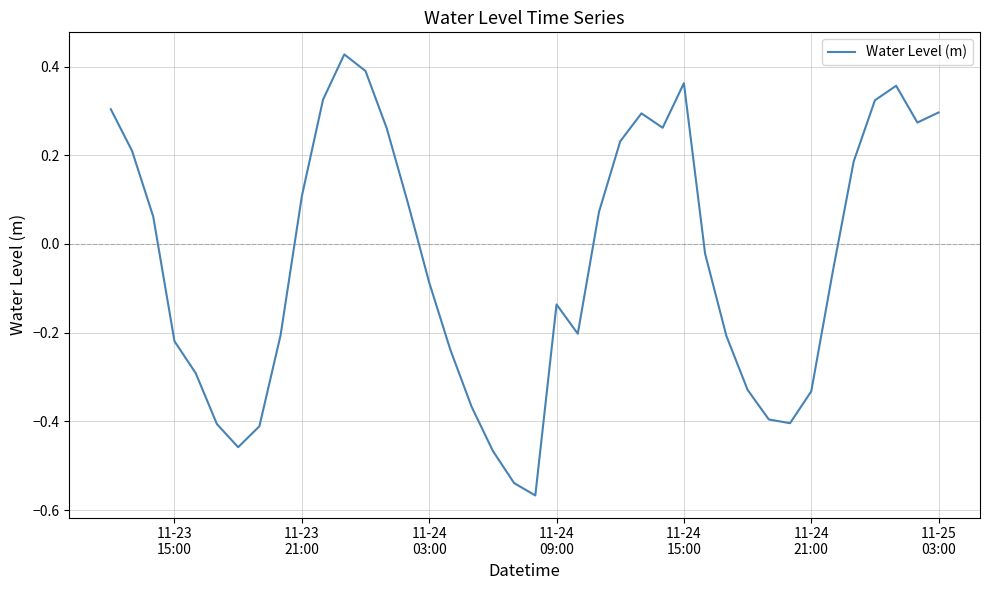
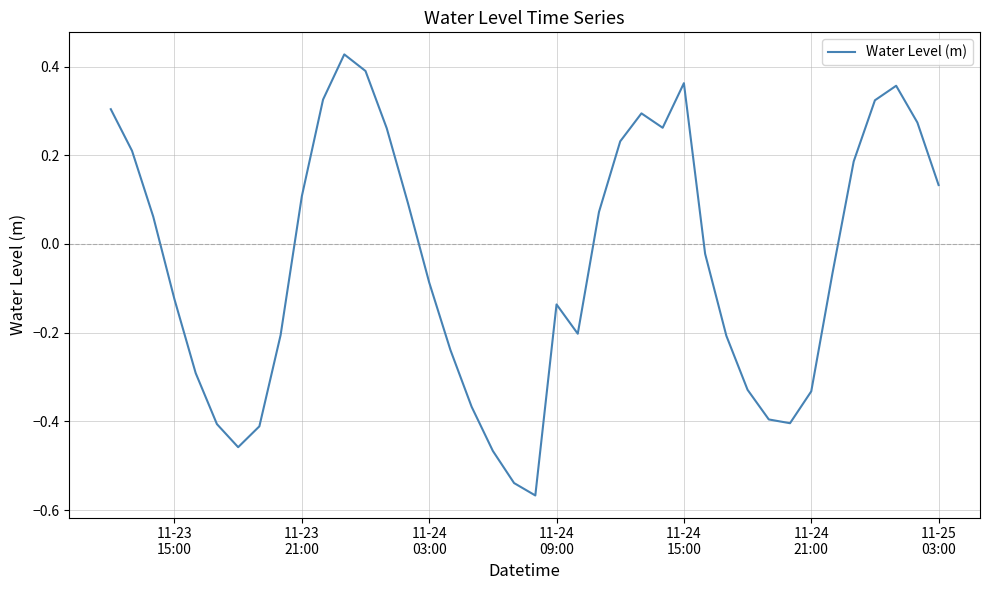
  {
-   "11-23 15:00": -0.22,
+   "11-23 15:00": -0.12,
    "11-23 21:00": 0.11,
    "11-24 03:00": -0.09,
    "11-24 09:00": -0.14,
    "11-24 15:00": 0.36,
    "11-24 21:00": -0.33,
-   "11-25 03:00": 0.30
+   "11-25 03:00": 0.13
  }
